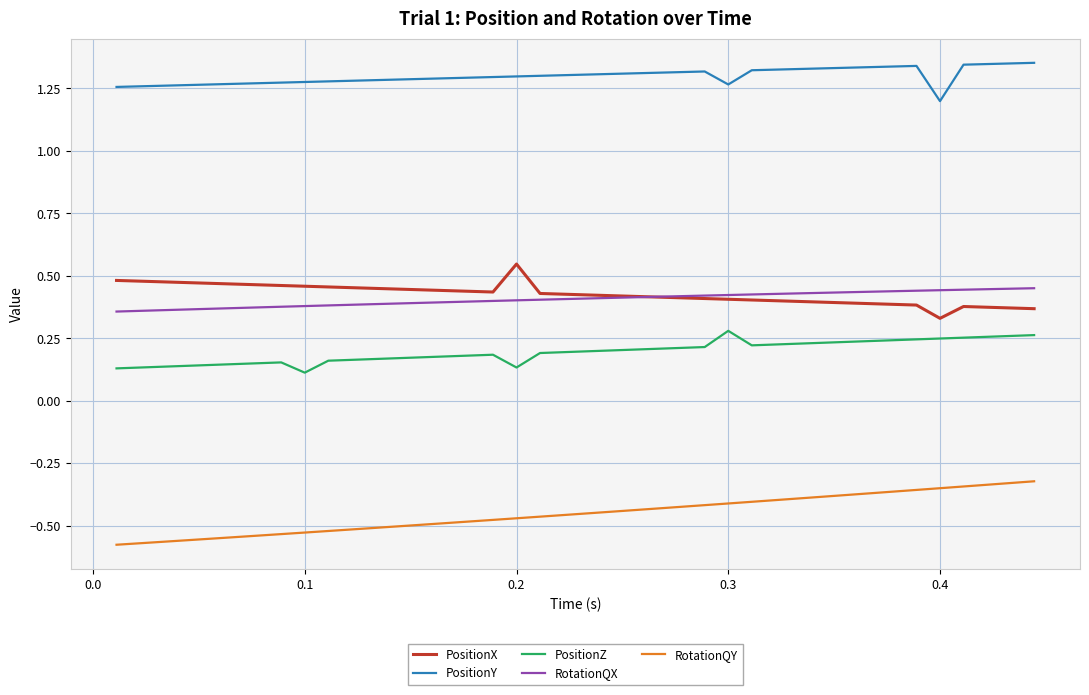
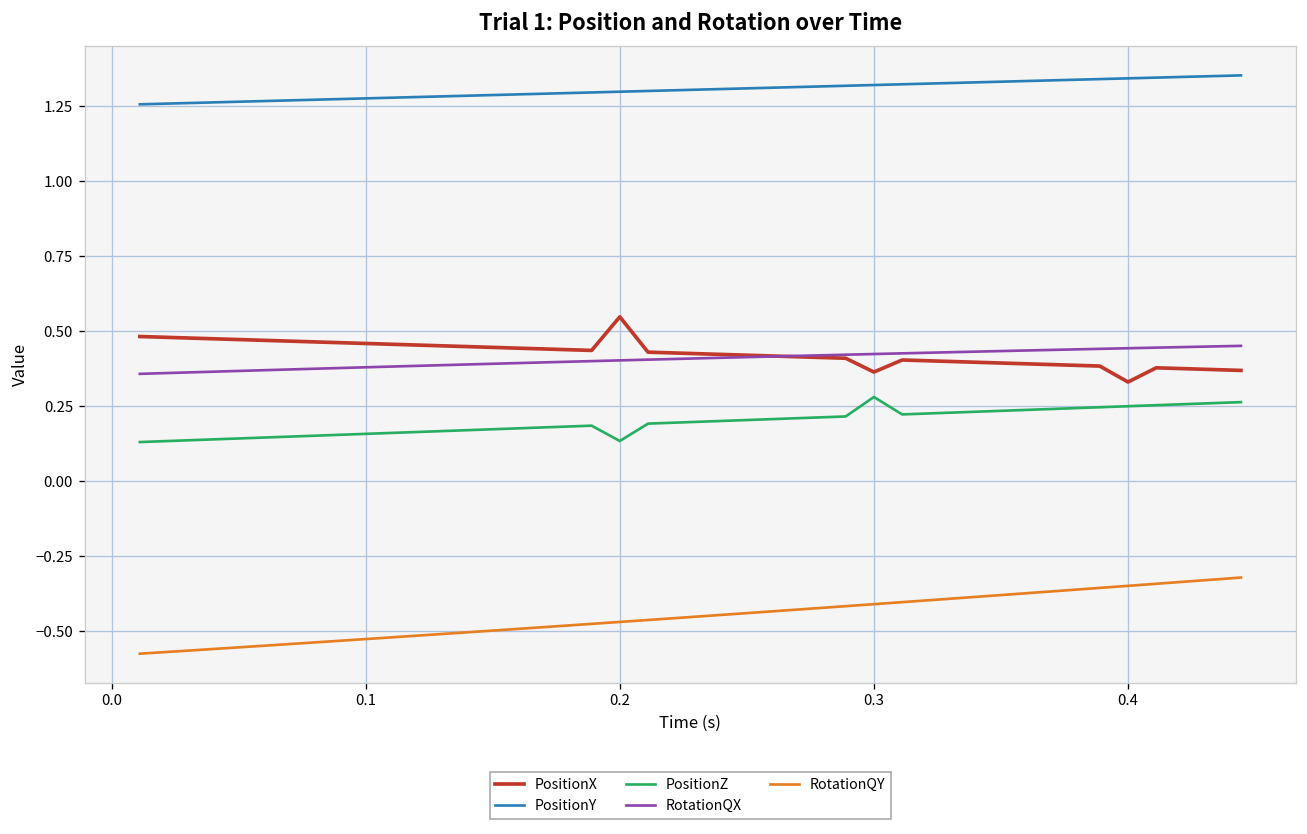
  {
    "PositionX": {
      "0.1": 0.46,
      "0.2": 0.55,
-     "0.3": 0.41,
+     "0.3": 0.36,
      "0.4": 0.33
    },
    "PositionY": {
      "0.1": 1.28,
      "0.2": 1.30,
-     "0.3": 1.27,
-     "0.4": 1.20
+     "0.3": 1.32,
+     "0.4": 1.34
    },
    "PositionZ": {
-     "0.1": 0.11,
+     "0.1": 0.16,
      "0.2": 0.13,
      "0.3": 0.28,
      "0.4": 0.25
    },
    "RotationQX": {
      "0.1": 0.38,
      "0.2": 0.40,
      "0.3": 0.42,
      "0.4": 0.44
    },
    "RotationQY": {
      "0.1": -0.53,
      "0.2": -0.47,
      "0.3": -0.41,
      "0.4": -0.35
    }
  }
